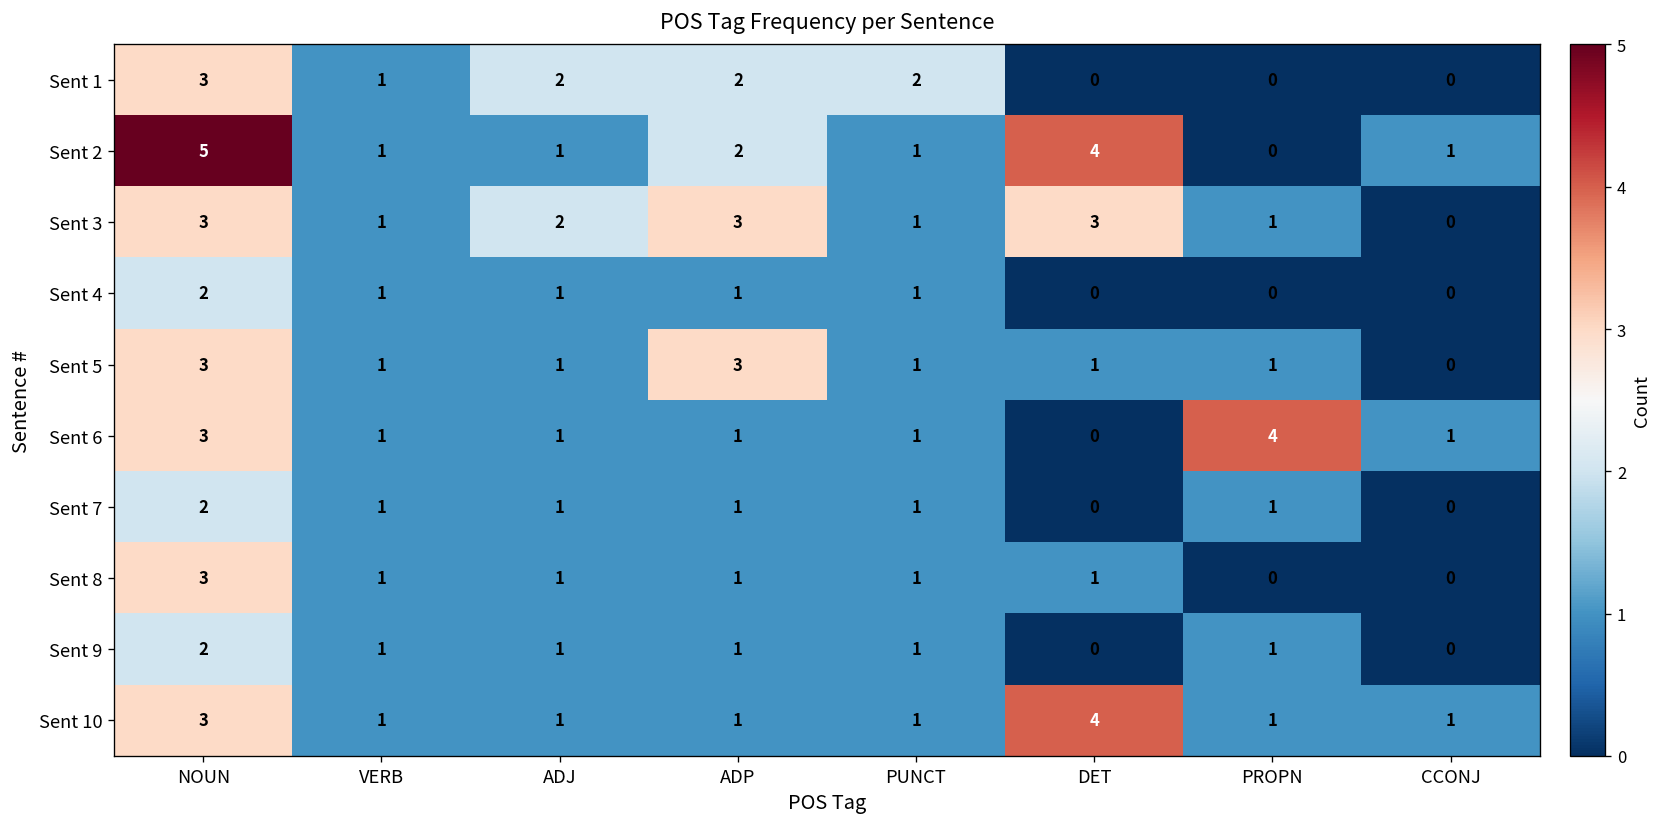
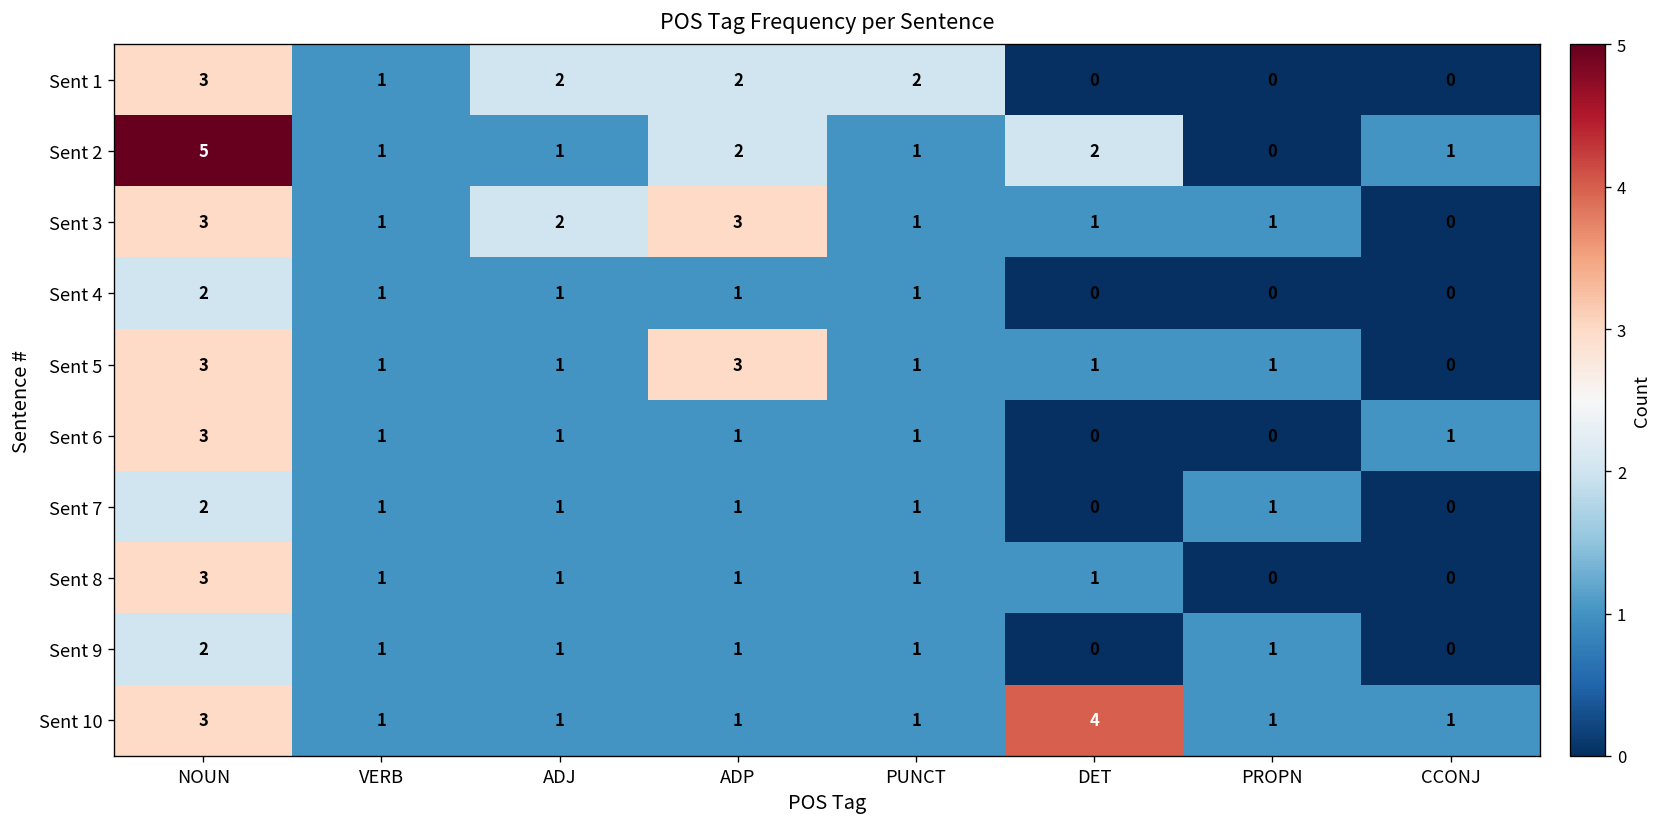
  {
    "Sent 1": {
      "NOUN": 3,
      "VERB": 1,
      "ADJ": 2,
      "ADP": 2,
      "PUNCT": 2,
      "DET": 0,
      "PROPN": 0,
      "CCONJ": 0
    },
    "Sent 2": {
      "NOUN": 5,
      "VERB": 1,
      "ADJ": 1,
      "ADP": 2,
      "PUNCT": 1,
-     "DET": 4,
+     "DET": 2,
      "PROPN": 0,
      "CCONJ": 1
    },
    "Sent 3": {
      "NOUN": 3,
      "VERB": 1,
      "ADJ": 2,
      "ADP": 3,
      "PUNCT": 1,
-     "DET": 3,
+     "DET": 1,
      "PROPN": 1,
      "CCONJ": 0
    },
    "Sent 4": {
      "NOUN": 2,
      "VERB": 1,
      "ADJ": 1,
      "ADP": 1,
      "PUNCT": 1,
      "DET": 0,
      "PROPN": 0,
      "CCONJ": 0
    },
    "Sent 5": {
      "NOUN": 3,
      "VERB": 1,
      "ADJ": 1,
      "ADP": 3,
      "PUNCT": 1,
      "DET": 1,
      "PROPN": 1,
      "CCONJ": 0
    },
    "Sent 6": {
      "NOUN": 3,
      "VERB": 1,
      "ADJ": 1,
      "ADP": 1,
      "PUNCT": 1,
      "DET": 0,
-     "PROPN": 4,
+     "PROPN": 0,
      "CCONJ": 1
    },
    "Sent 7": {
      "NOUN": 2,
      "VERB": 1,
      "ADJ": 1,
      "ADP": 1,
      "PUNCT": 1,
      "DET": 0,
      "PROPN": 1,
      "CCONJ": 0
    },
    "Sent 8": {
      "NOUN": 3,
      "VERB": 1,
      "ADJ": 1,
      "ADP": 1,
      "PUNCT": 1,
      "DET": 1,
      "PROPN": 0,
      "CCONJ": 0
    },
    "Sent 9": {
      "NOUN": 2,
      "VERB": 1,
      "ADJ": 1,
      "ADP": 1,
      "PUNCT": 1,
      "DET": 0,
      "PROPN": 1,
      "CCONJ": 0
    },
    "Sent 10": {
      "NOUN": 3,
      "VERB": 1,
      "ADJ": 1,
      "ADP": 1,
      "PUNCT": 1,
      "DET": 4,
      "PROPN": 1,
      "CCONJ": 1
    }
  }
